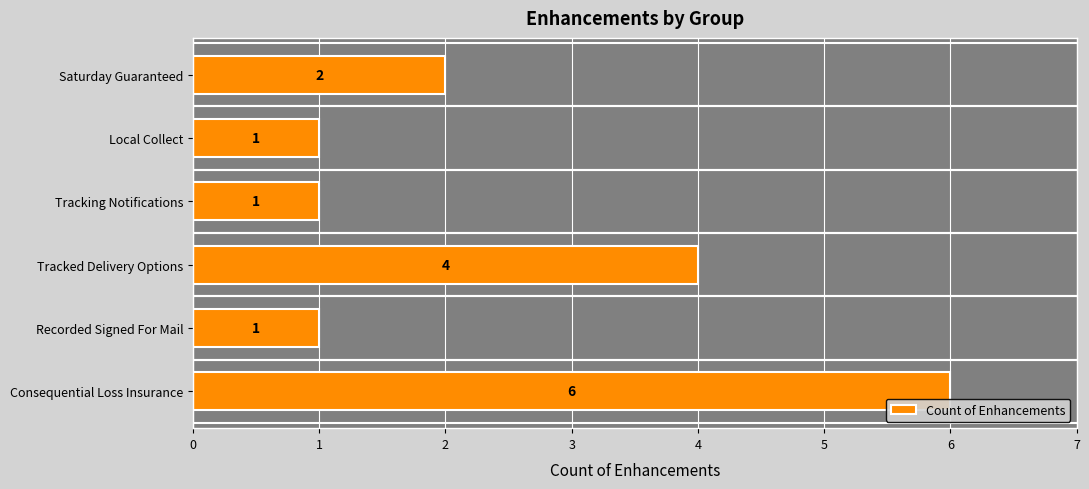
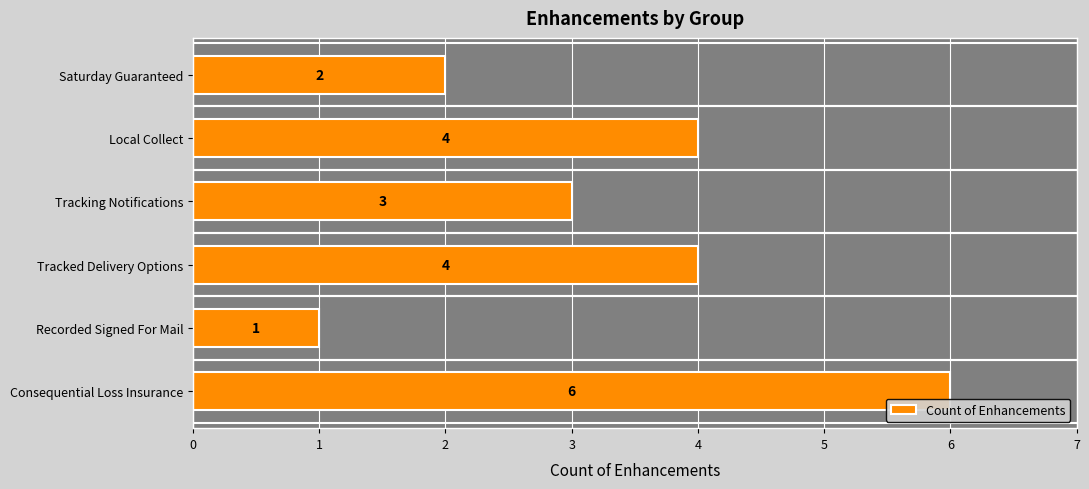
  {
    "Saturday Guaranteed": 2,
-   "Local Collect": 1,
-   "Tracking Notifications": 1,
+   "Local Collect": 4,
+   "Tracking Notifications": 3,
    "Tracked Delivery Options": 4,
    "Recorded Signed For Mail": 1,
    "Consequential Loss Insurance": 6
  }
